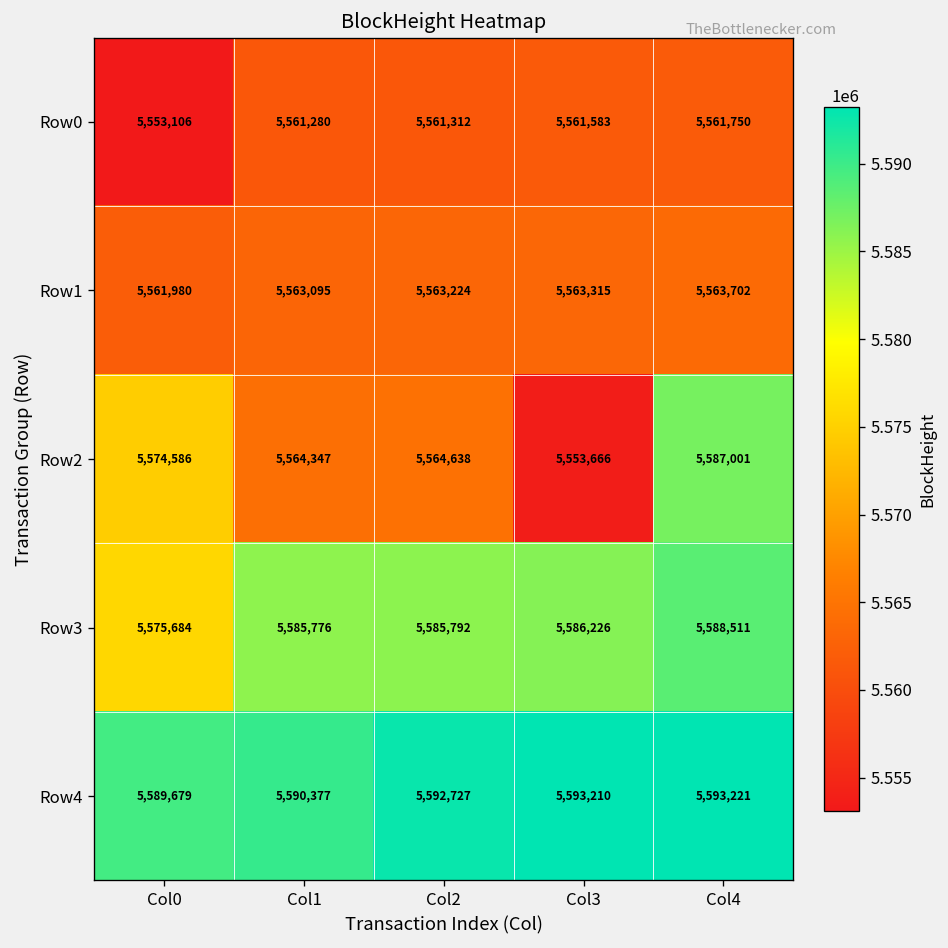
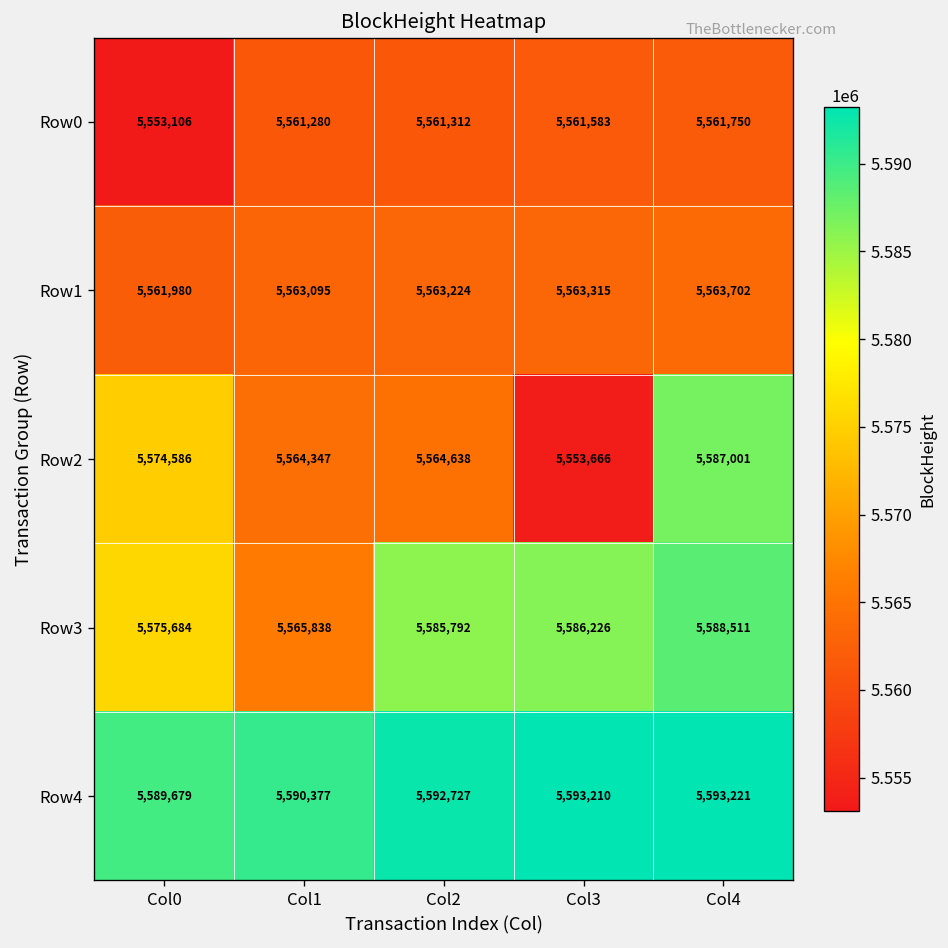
  {
    "Row0": {
      "Col0": "5,553,106",
      "Col1": "5,561,280",
      "Col2": "5,561,312",
      "Col3": "5,561,583",
      "Col4": "5,561,750"
    },
    "Row1": {
      "Col0": "5,561,980",
      "Col1": "5,563,095",
      "Col2": "5,563,224",
      "Col3": "5,563,315",
      "Col4": "5,563,702"
    },
    "Row2": {
      "Col0": "5,574,586",
      "Col1": "5,564,347",
      "Col2": "5,564,638",
      "Col3": "5,553,666",
      "Col4": "5,587,001"
    },
    "Row3": {
      "Col0": "5,575,684",
-     "Col1": "5,585,776",
+     "Col1": "5,565,838",
      "Col2": "5,585,792",
      "Col3": "5,586,226",
      "Col4": "5,588,511"
    },
    "Row4": {
      "Col0": "5,589,679",
      "Col1": "5,590,377",
      "Col2": "5,592,727",
      "Col3": "5,593,210",
      "Col4": "5,593,221"
    }
  }
